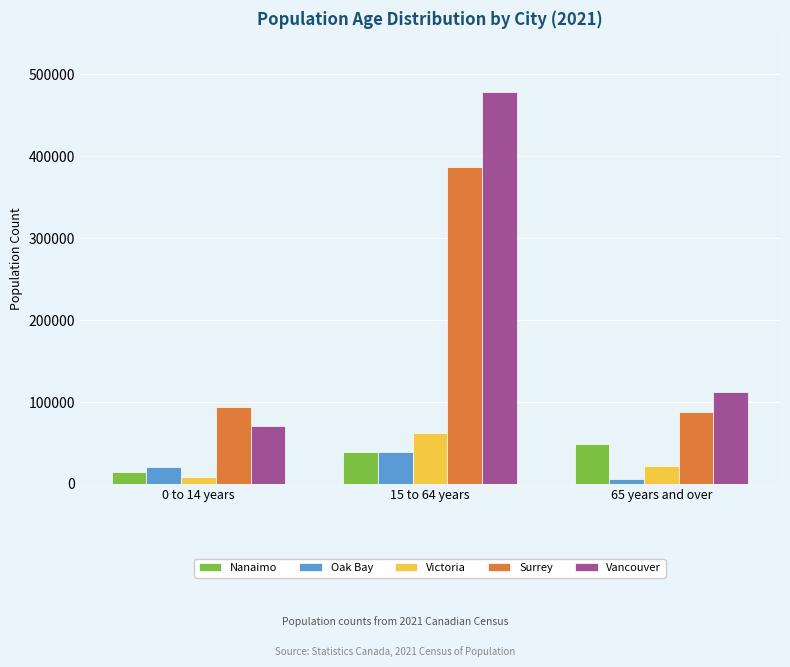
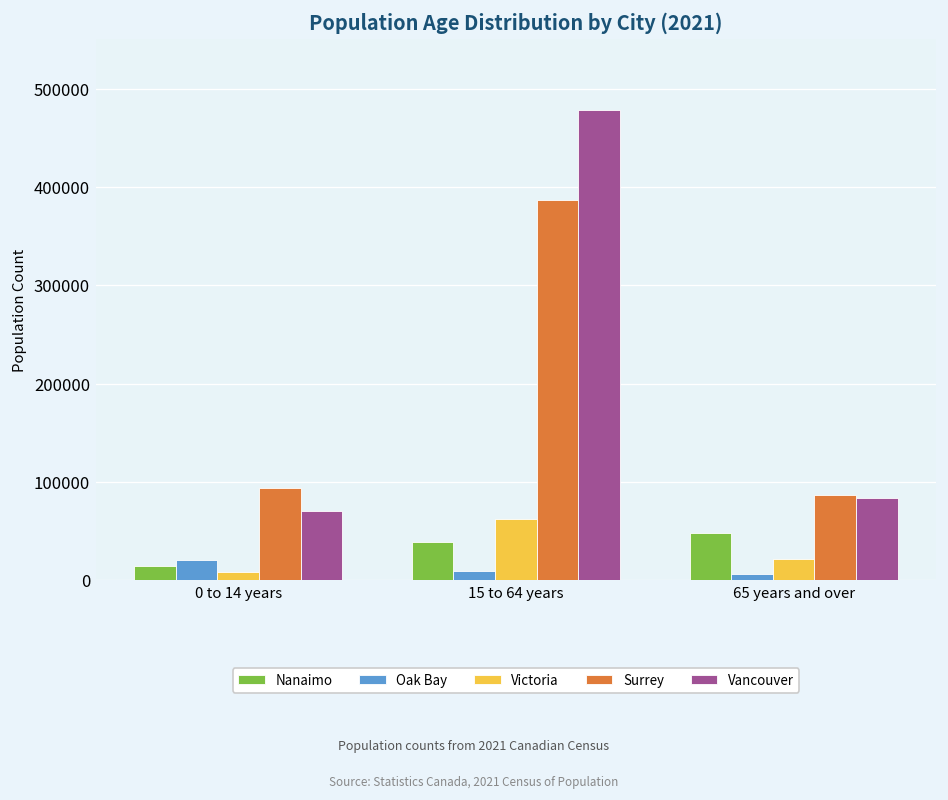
  {
    "Nanaimo": {
      "0 to 14 years": 10000,
      "15 to 64 years": 40000,
      "65 years and over": 50000
    },
    "Oak Bay": {
      "0 to 14 years": 20000,
-     "15 to 64 years": 40000,
+     "15 to 64 years": 10000,
      "65 years and over": 10000
    },
    "Victoria": {
      "0 to 14 years": 10000,
      "15 to 64 years": 60000,
      "65 years and over": 20000
    },
    "Surrey": {
      "0 to 14 years": 90000,
      "15 to 64 years": 390000,
      "65 years and over": 90000
    },
    "Vancouver": {
      "0 to 14 years": 70000,
      "15 to 64 years": 480000,
-     "65 years and over": 110000
+     "65 years and over": 80000
    }
  }
